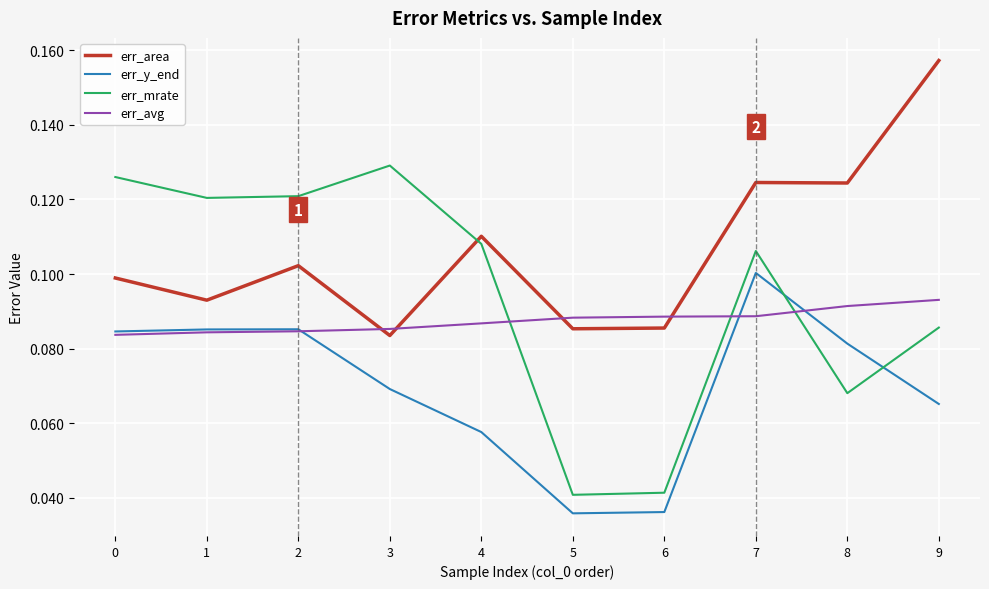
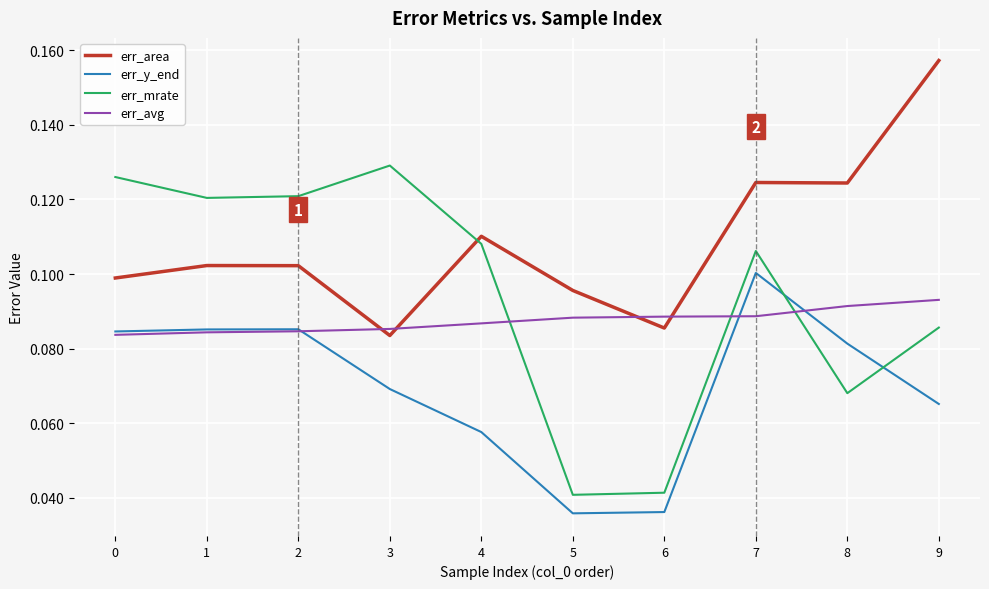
  {
    "err_area": {
      "0": 0.099,
-     "1": 0.093,
+     "1": 0.102,
      "2": 0.102,
      "3": 0.084,
      "4": 0.110,
-     "5": 0.085,
+     "5": 0.096,
      "6": 0.086,
      "7": 0.125,
      "8": 0.124,
      "9": 0.157
    },
    "err_y_end": {
      "0": 0.085,
      "1": 0.085,
      "3": 0.069,
      "4": 0.058,
      "5": 0.036,
      "6": 0.036,
      "7": 0.100,
      "8": 0.081,
      "9": 0.065
    },
    "err_mrate": {
      "0": 0.126,
      "1": 0.120,
      "3": 0.129,
      "4": 0.108,
      "5": 0.041,
      "6": 0.041,
      "7": 0.106,
      "8": 0.068,
      "9": 0.086
    },
    "err_avg": {
      "0": 0.084,
      "1": 0.084,
      "3": 0.085,
      "4": 0.087,
      "5": 0.088,
      "6": 0.089,
      "7": 0.089,
      "8": 0.091,
      "9": 0.093
    }
  }
